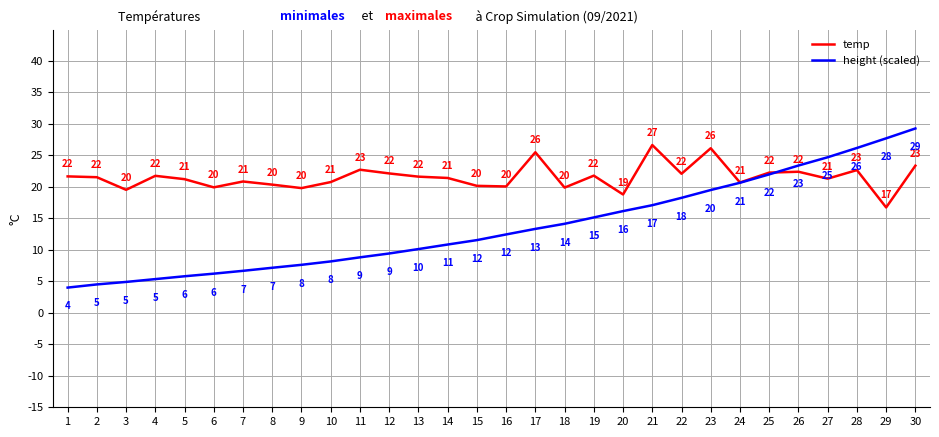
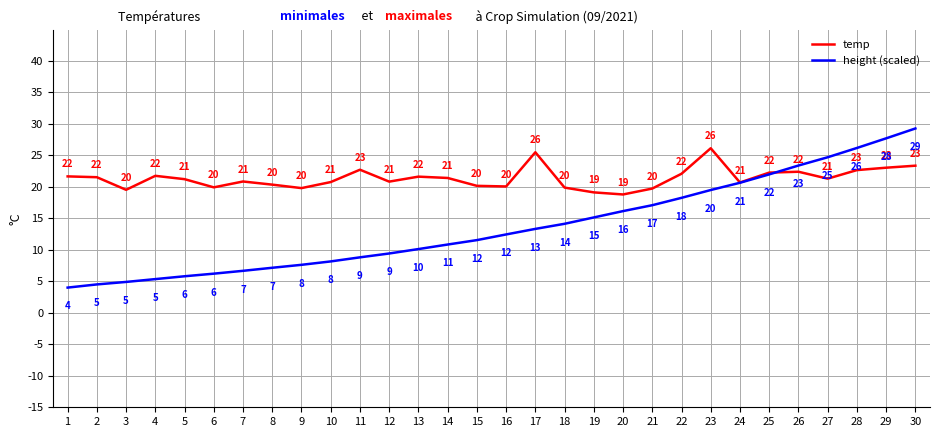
  {
    "temp": {
      "1": 22,
      "2": 22,
      "3": 20,
      "4": 22,
      "5": 21,
      "6": 20,
      "7": 21,
      "8": 20,
      "9": 20,
      "10": 21,
      "11": 23,
-     "12": 22,
+     "12": 21,
      "13": 22,
      "14": 21,
      "15": 20,
      "16": 20,
      "17": 26,
      "18": 20,
-     "19": 22,
+     "19": 19,
      "20": 19,
-     "21": 27,
+     "21": 20,
      "22": 22,
      "23": 26,
      "27": 21,
      "28": 23,
-     "29": 17
+     "29": 23
    },
    "height (scaled)": {
      "1": 4,
      "2": 5,
      "3": 5,
      "4": 5,
      "5": 6,
      "6": 6,
      "7": 7,
      "8": 7,
      "9": 8,
      "10": 8,
      "11": 9,
      "12": 9,
      "13": 10,
      "14": 11,
      "15": 12,
      "16": 12,
      "17": 13,
      "18": 14,
      "19": 15,
      "20": 16,
      "21": 17,
      "22": 18,
      "23": 20,
      "26": 23
    }
  }
